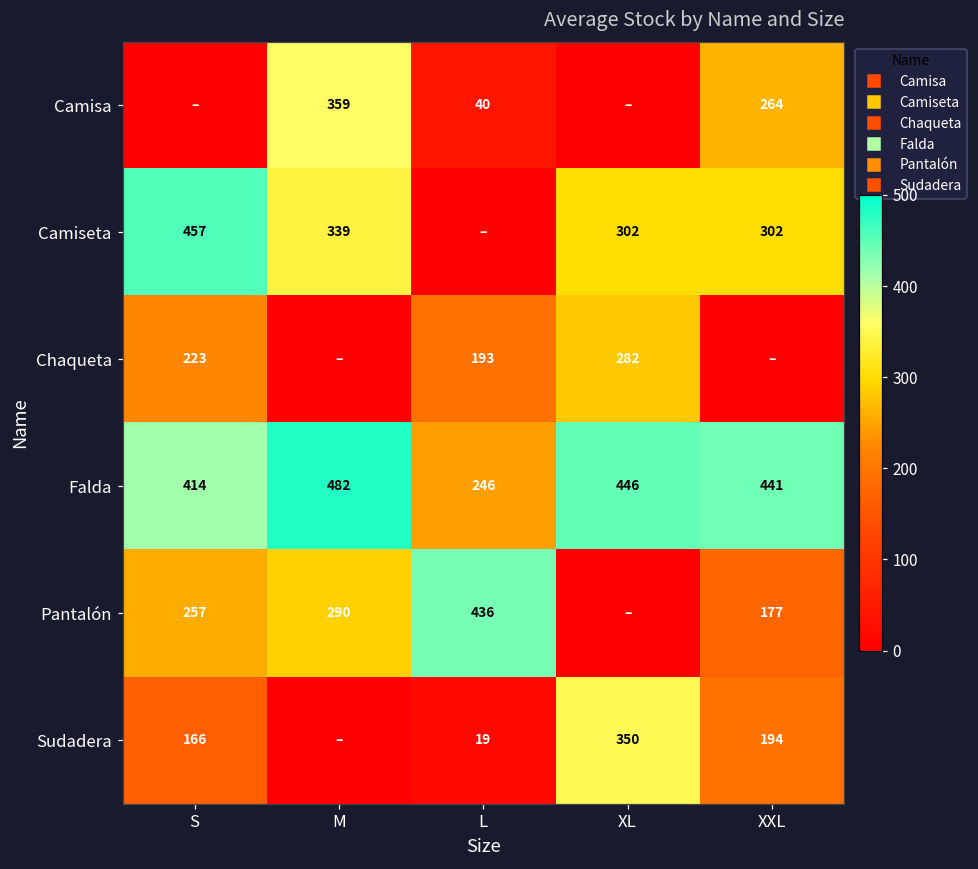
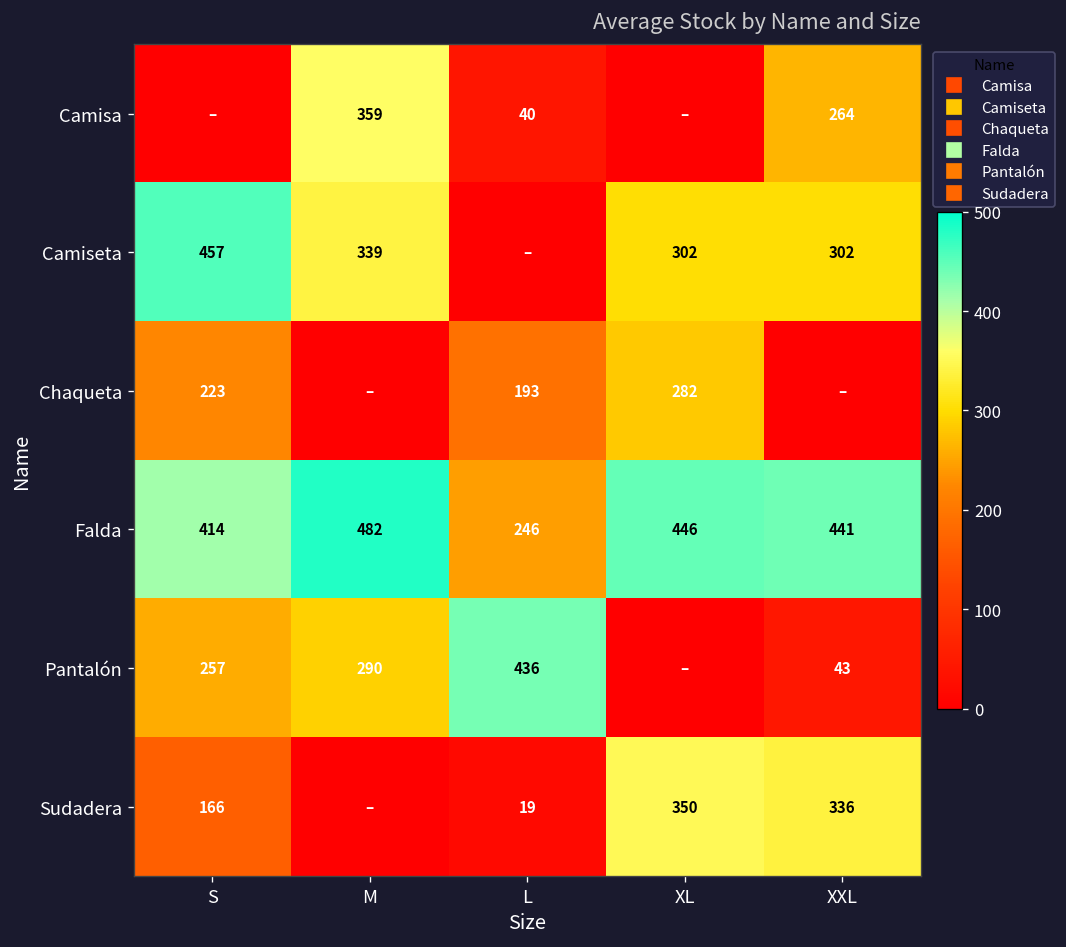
  {
    "Camisa": {
      "M": 359,
      "L": 40,
      "XXL": 264
    },
    "Camiseta": {
      "S": 457,
      "M": 339,
      "XL": 302,
      "XXL": 302
    },
    "Chaqueta": {
      "S": 223,
      "L": 193,
      "XL": 282
    },
    "Falda": {
      "S": 414,
      "M": 482,
      "L": 246,
      "XL": 446,
      "XXL": 441
    },
    "Pantalón": {
      "S": 257,
      "M": 290,
      "L": 436,
-     "XXL": 177
+     "XXL": 43
    },
    "Sudadera": {
      "S": 166,
      "L": 19,
      "XL": 350,
-     "XXL": 194
+     "XXL": 336
    }
  }
